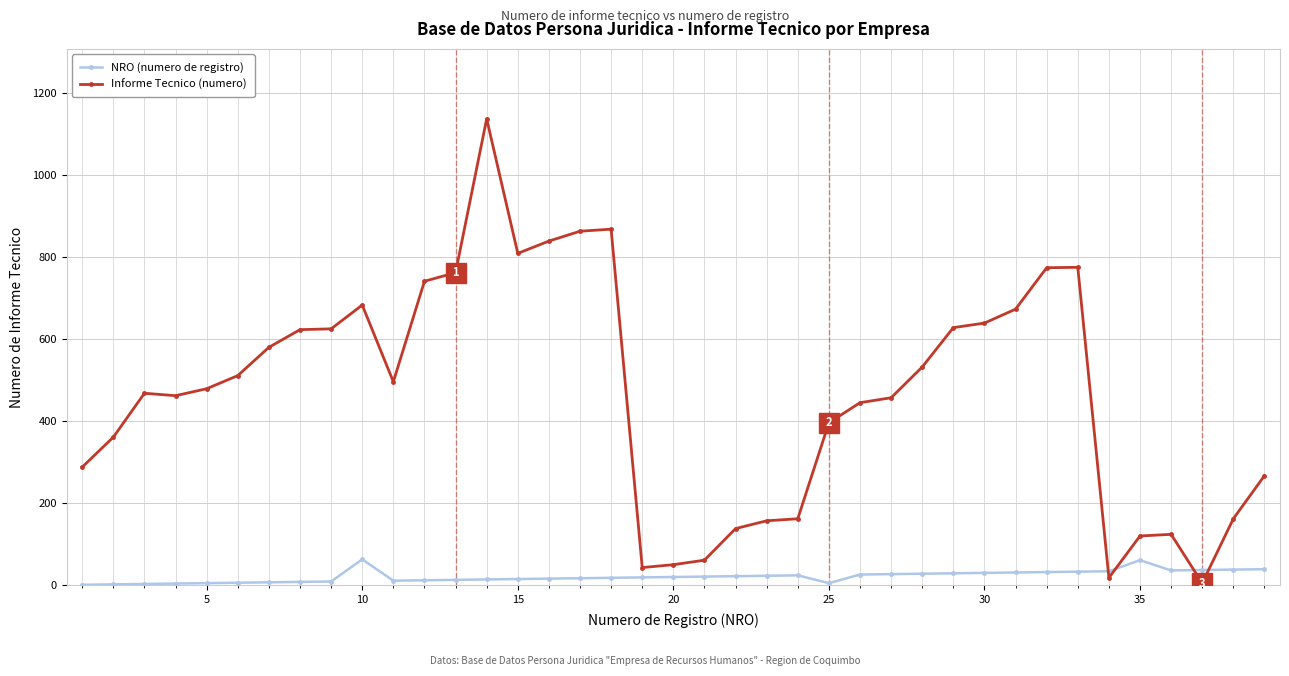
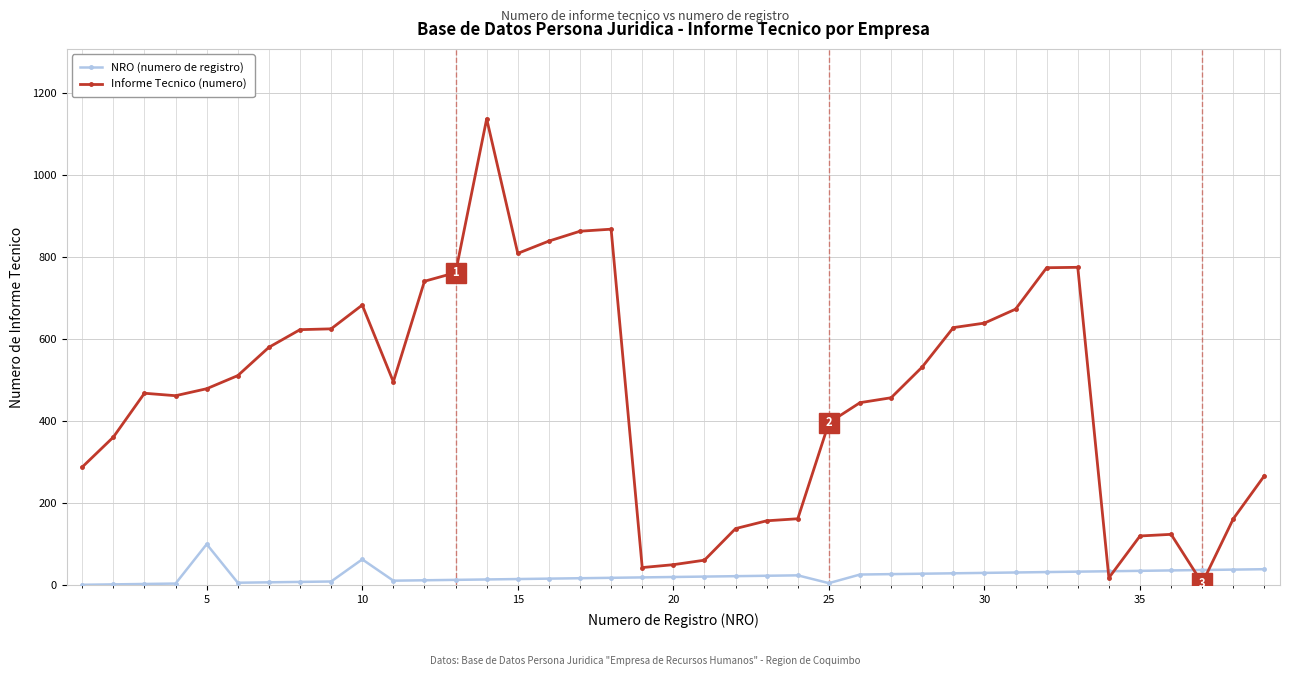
  {
    "NRO (numero de registro)": {
-     "5": 10,
+     "5": 100,
      "10": 60,
      "15": 20,
      "20": 20,
      "25": 10,
      "30": 30,
-     "35": 60
+     "35": 40
    }
  }
